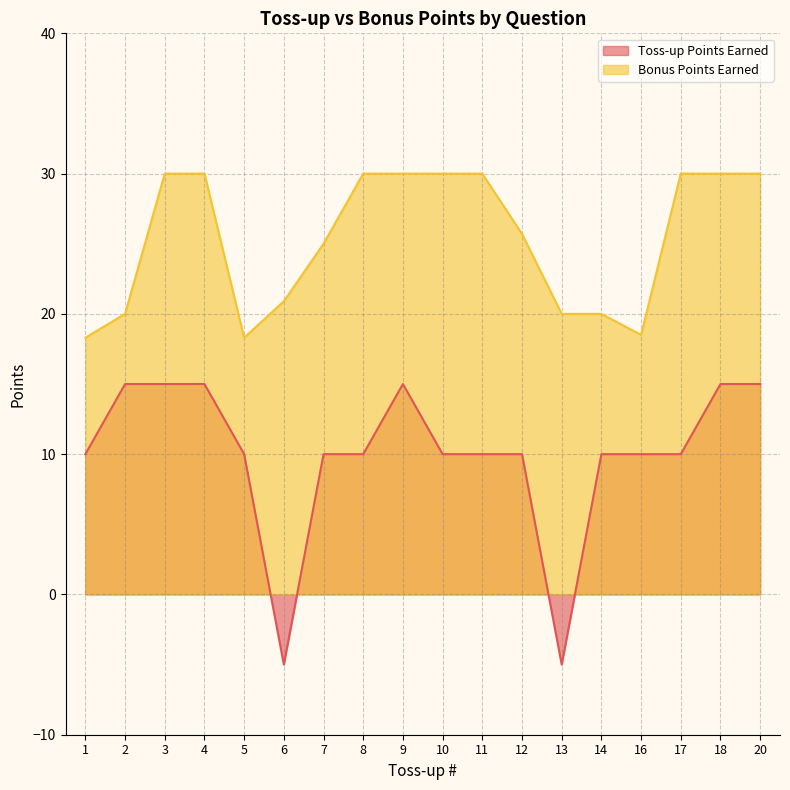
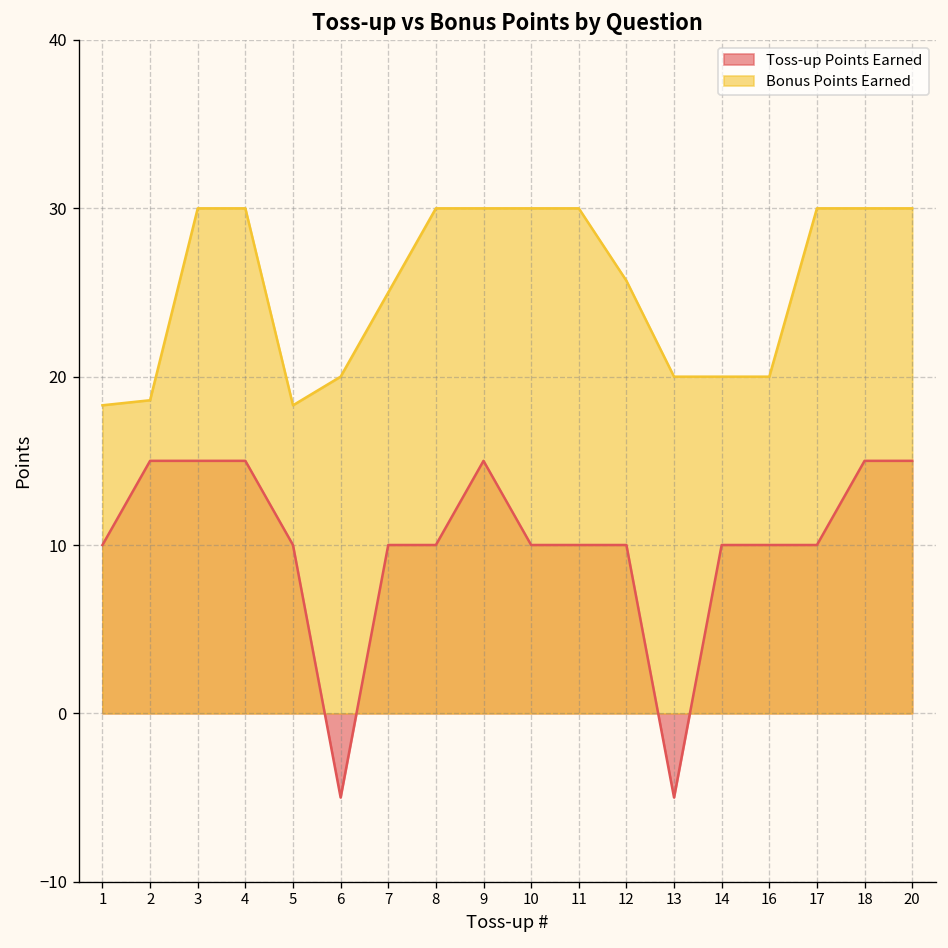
  {
    "Bonus Points Earned": {
      "1": 18.3,
-     "2": 20.0,
+     "2": 18.6,
      "3": 30.0,
      "4": 30.0,
      "5": 18.3,
-     "6": 20.9,
+     "6": 20.0,
      "7": 25.0,
      "8": 30.0,
      "9": 30.0,
      "10": 30.0,
      "11": 30.0,
      "12": 25.7,
      "13": 20.0,
      "14": 20.0,
-     "16": 18.5,
+     "16": 20.0,
      "17": 30.0,
      "18": 30.0,
      "20": 30.0
    }
  }
